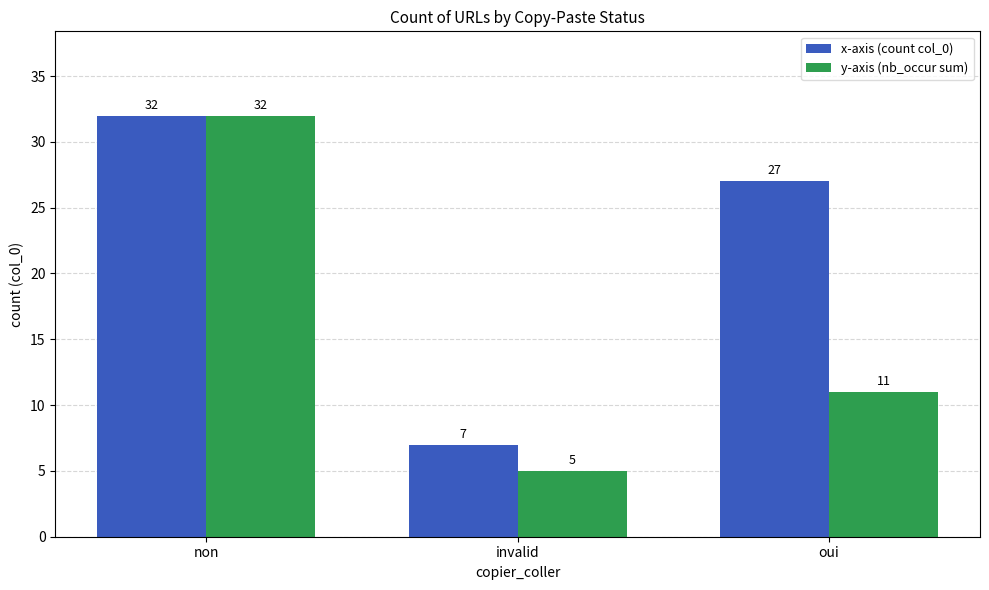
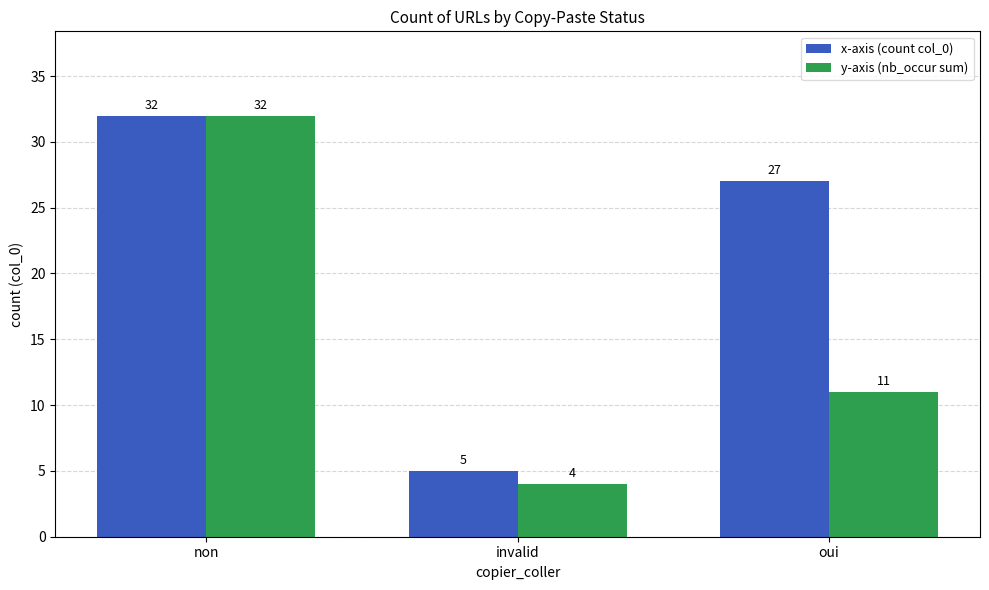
  {
    "x-axis (count col_0)": {
      "non": 32,
-     "invalid": 7,
+     "invalid": 5,
      "oui": 27
    },
    "y-axis (nb_occur sum)": {
      "non": 32,
-     "invalid": 5,
+     "invalid": 4,
      "oui": 11
    }
  }
